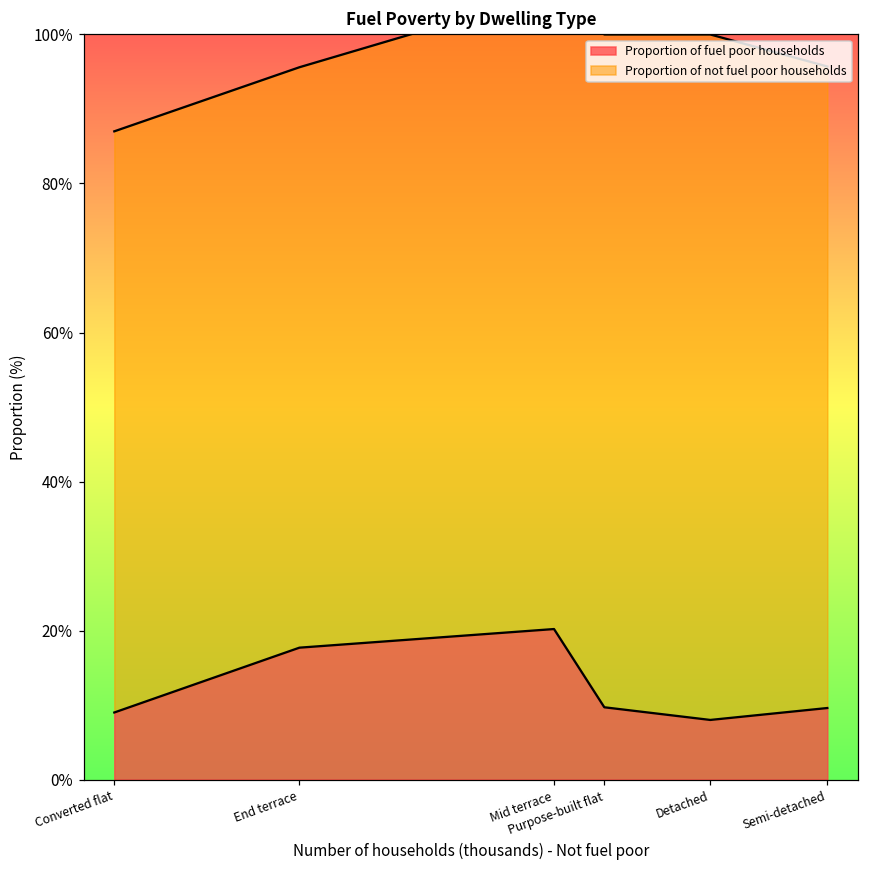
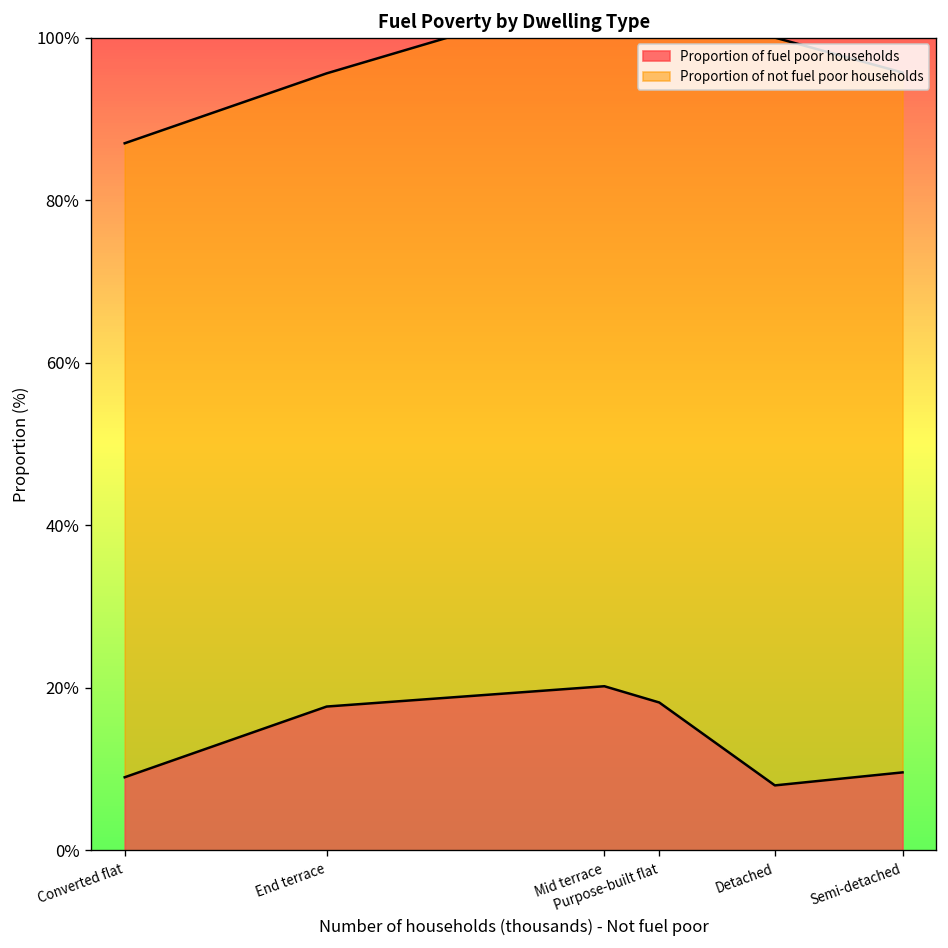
  {
    "Proportion of fuel poor households": {
      "Converted flat": "9%",
      "End terrace": "18%",
      "Mid terrace": "20%",
-     "Purpose-built flat": "10%",
+     "Purpose-built flat": "18%",
      "Detached": "8%",
      "Semi-detached": "10%"
    },
    "Proportion of not fuel poor households": {
      "Converted flat": "78%",
      "End terrace": "78%",
      "Detached": "92%"
    }
  }
